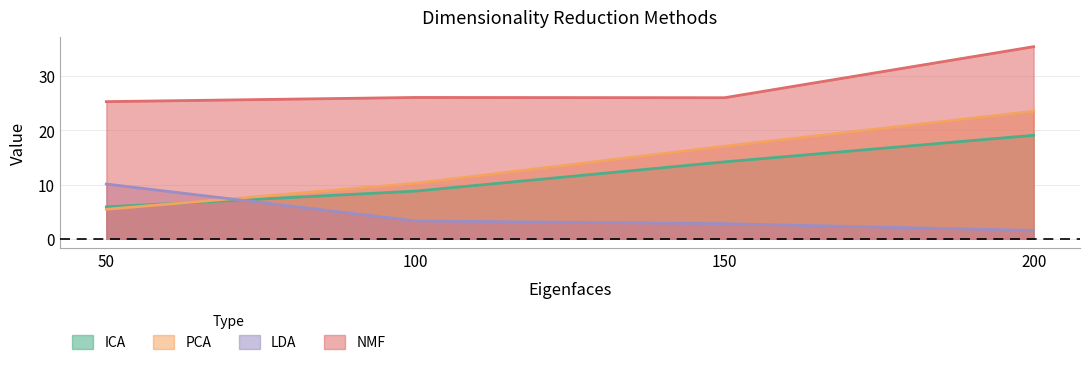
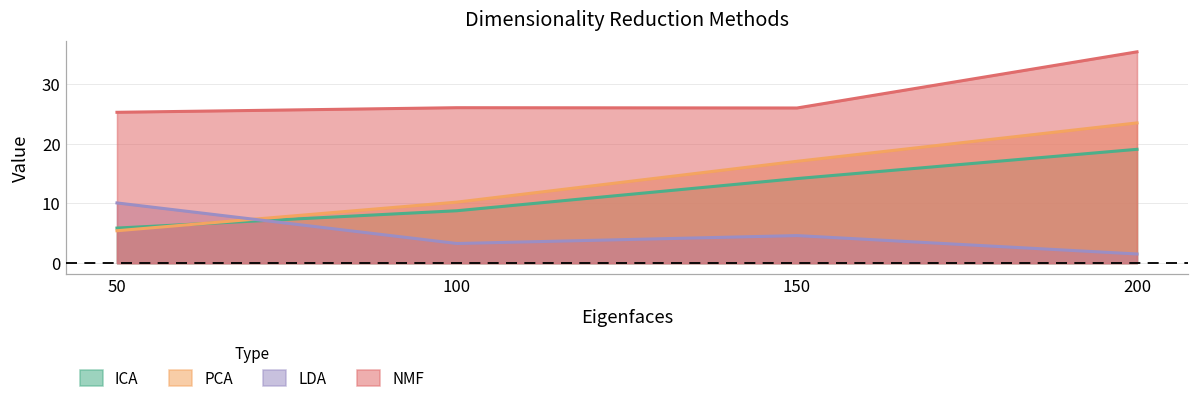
  {
    "ICA": {
      "100": 9,
      "150": 14,
      "200": 19
    },
    "LDA": {
      "50": 10,
      "100": 3,
-     "150": 3,
+     "150": 5,
      "200": 2
    }
  }
